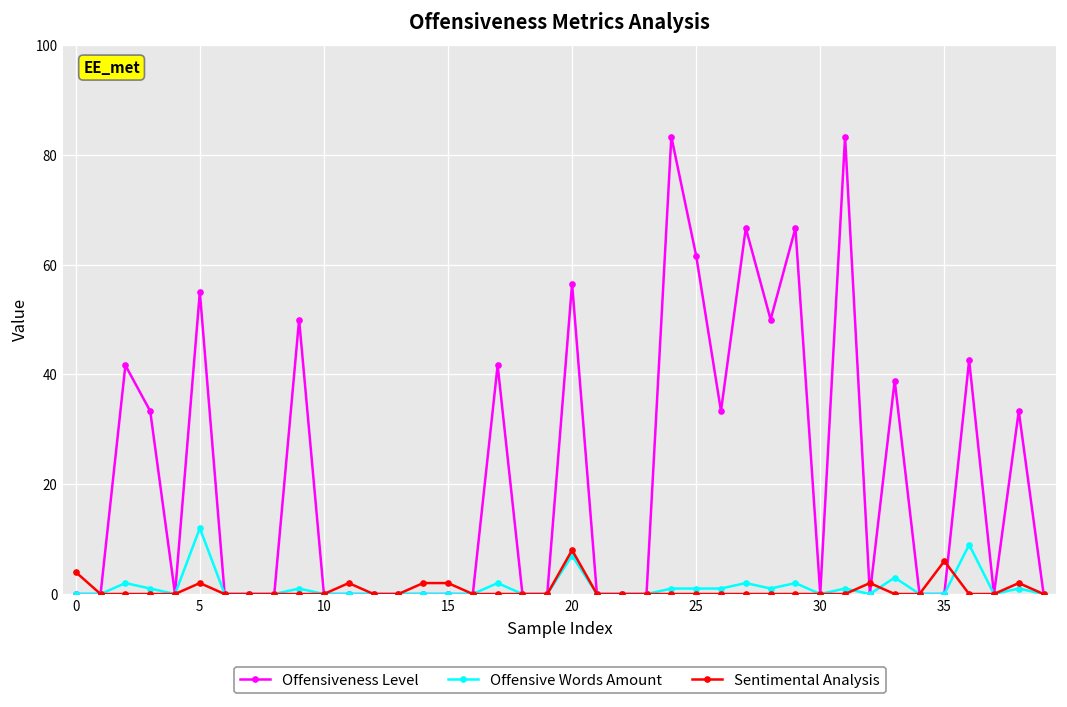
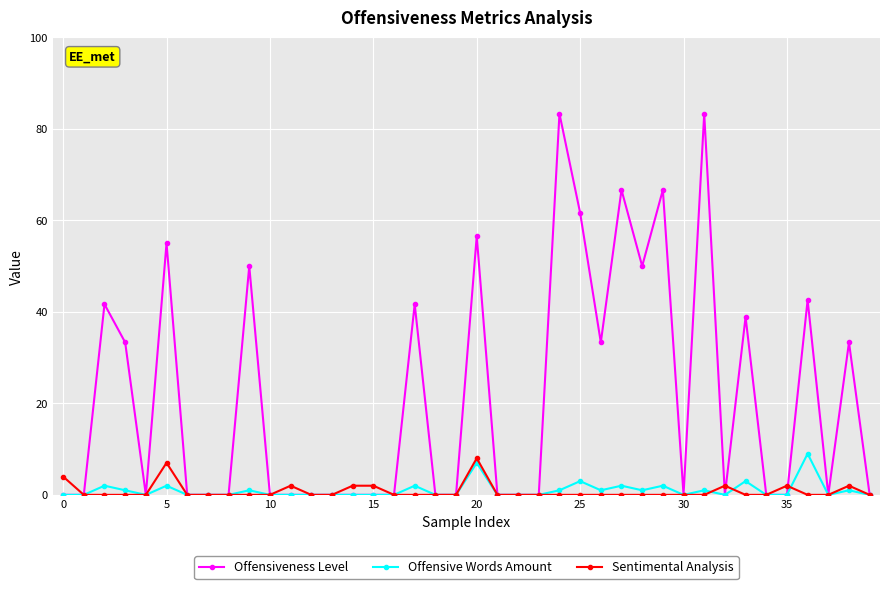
  {
    "Offensiveness Level": {
      "5": 55,
      "20": 57,
      "25": 62
    },
    "Offensive Words Amount": {
-     "5": 12,
+     "5": 2,
      "20": 7,
-     "25": 1
+     "25": 3
    },
    "Sentimental Analysis": {
      "0": 4,
-     "5": 2,
+     "5": 7,
      "15": 2,
      "20": 8,
      "25": 0,
-     "35": 6
+     "35": 2
    }
  }
